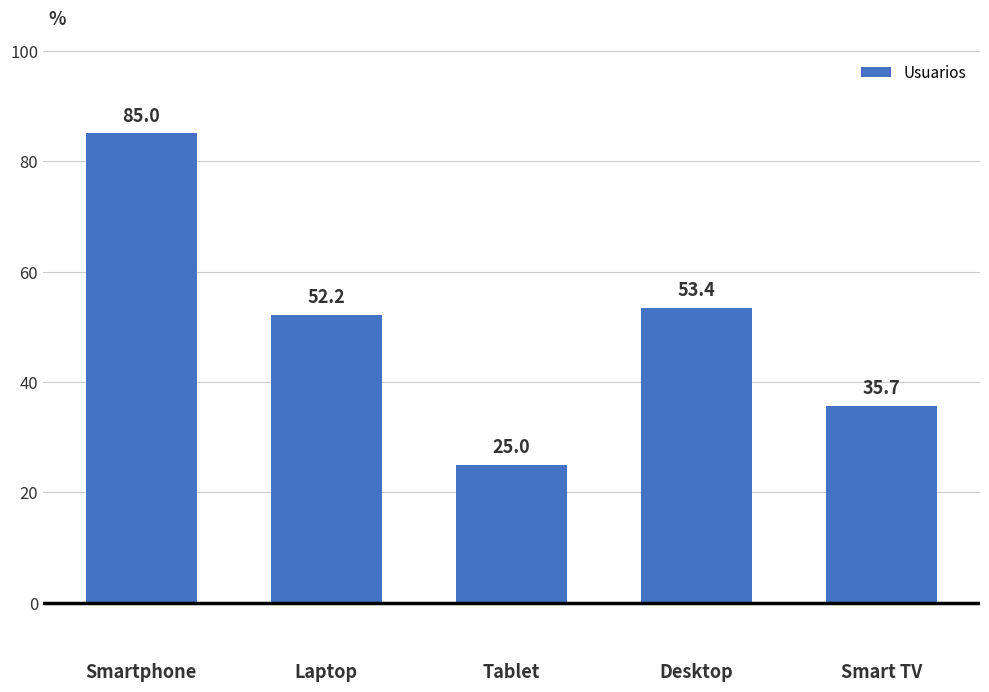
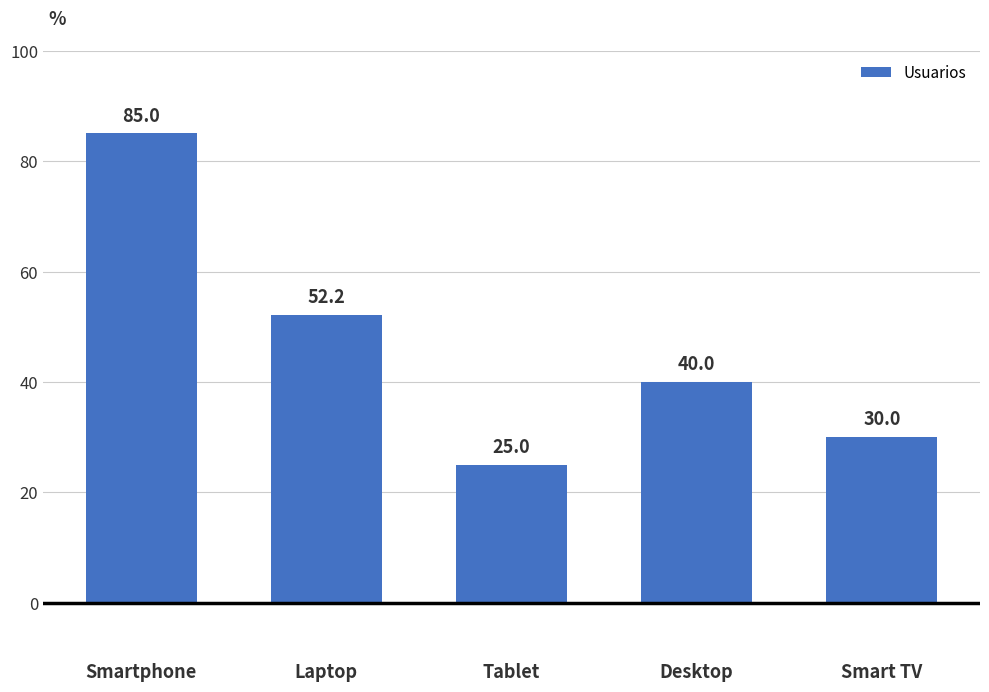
  {
    "Smartphone": 85.0,
    "Laptop": 52.2,
    "Tablet": 25.0,
-   "Desktop": 53.4,
-   "Smart TV": 35.7
+   "Desktop": 40.0,
+   "Smart TV": 30.0
  }
